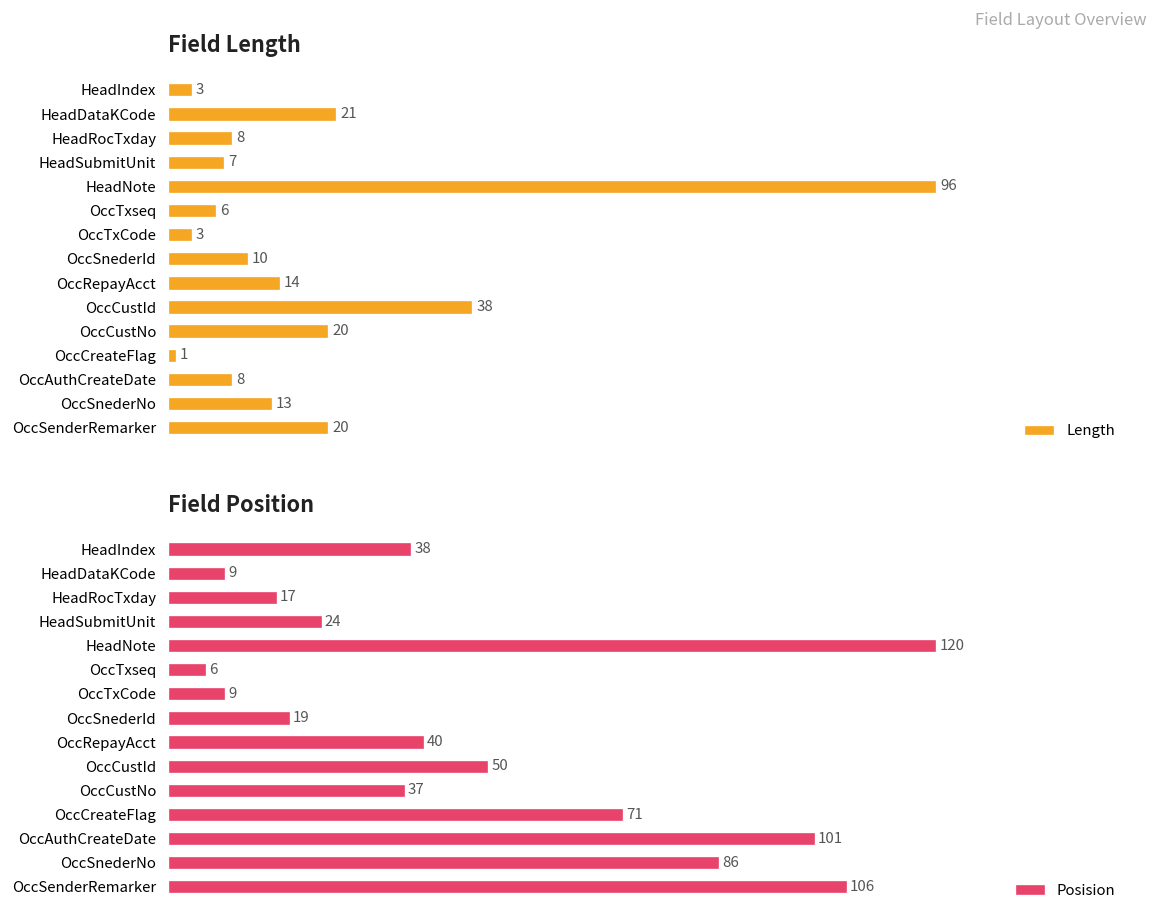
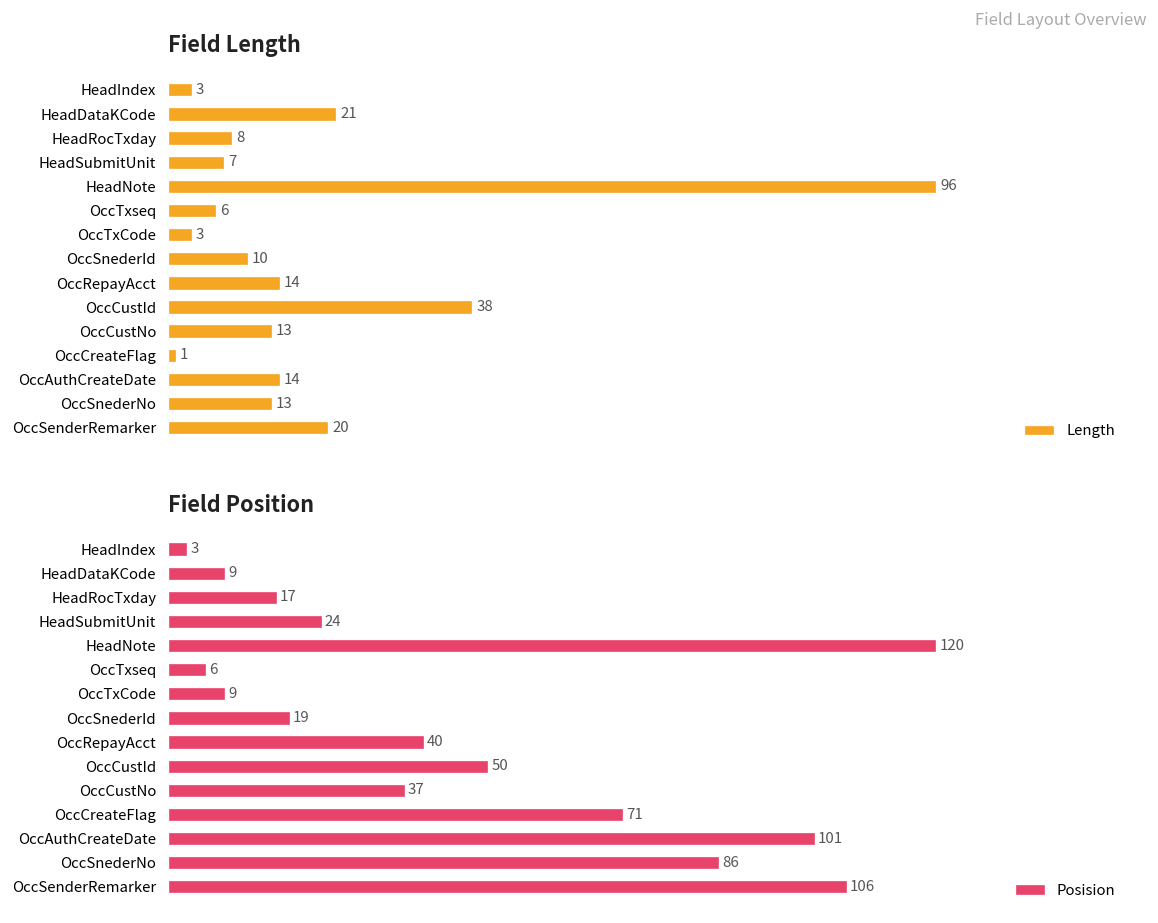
  {
    "Field Length": {
      "HeadIndex": 3,
      "HeadDataKCode": 21,
      "HeadRocTxday": 8,
      "HeadSubmitUnit": 7,
      "HeadNote": 96,
      "OccTxseq": 6,
      "OccTxCode": 3,
      "OccSnederId": 10,
      "OccRepayAcct": 14,
      "OccCustId": 38,
-     "OccCustNo": 20,
+     "OccCustNo": 13,
      "OccCreateFlag": 1,
-     "OccAuthCreateDate": 8,
+     "OccAuthCreateDate": 14,
      "OccSnederNo": 13,
      "OccSenderRemarker": 20
    },
    "Field Position": {
-     "HeadIndex": 38,
+     "HeadIndex": 3,
      "HeadDataKCode": 9,
      "HeadRocTxday": 17,
      "HeadSubmitUnit": 24,
      "HeadNote": 120,
      "OccTxseq": 6,
      "OccTxCode": 9,
      "OccSnederId": 19,
      "OccRepayAcct": 40,
      "OccCustId": 50,
      "OccCustNo": 37,
      "OccCreateFlag": 71,
      "OccAuthCreateDate": 101,
      "OccSnederNo": 86,
      "OccSenderRemarker": 106
    }
  }
